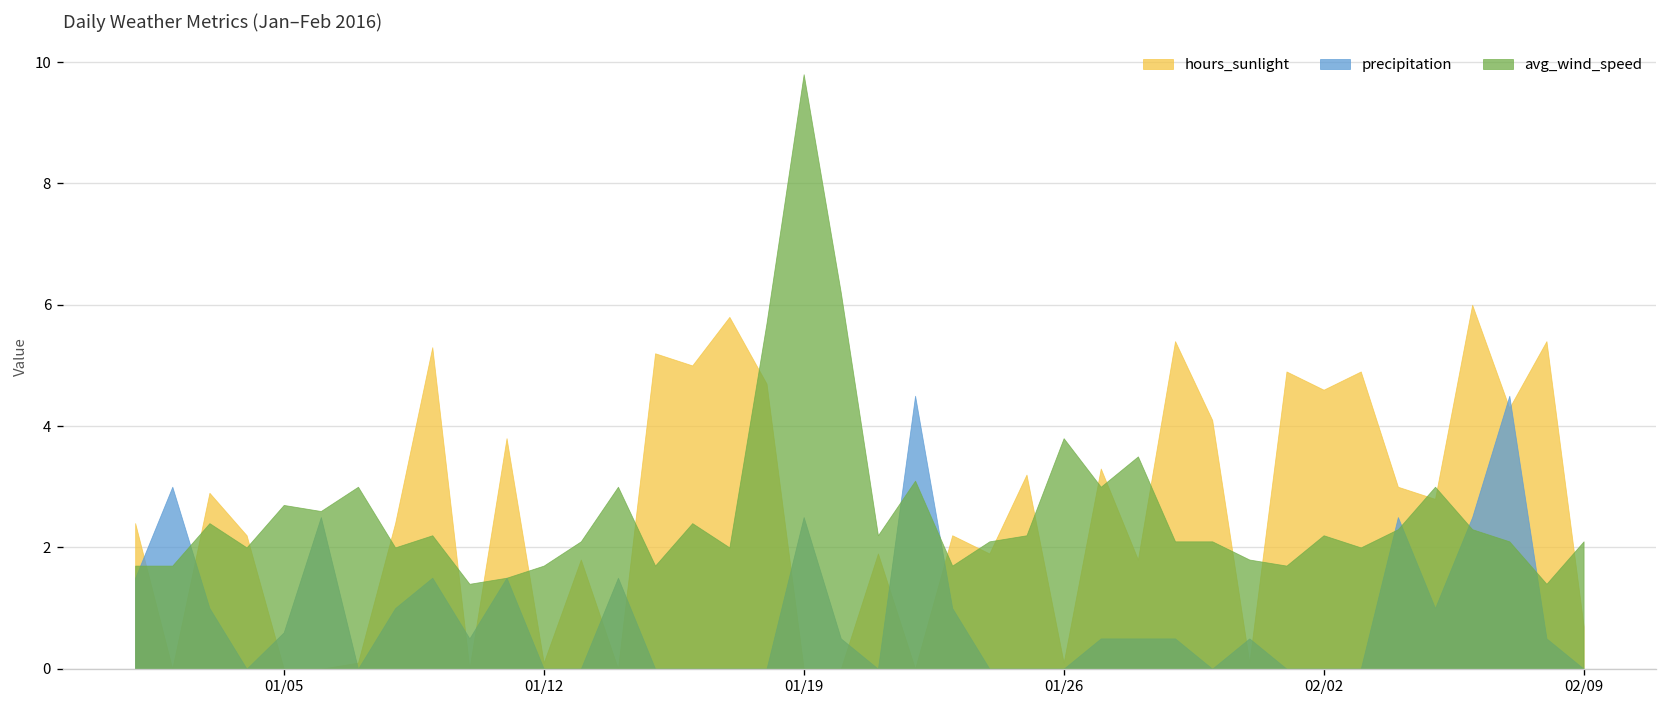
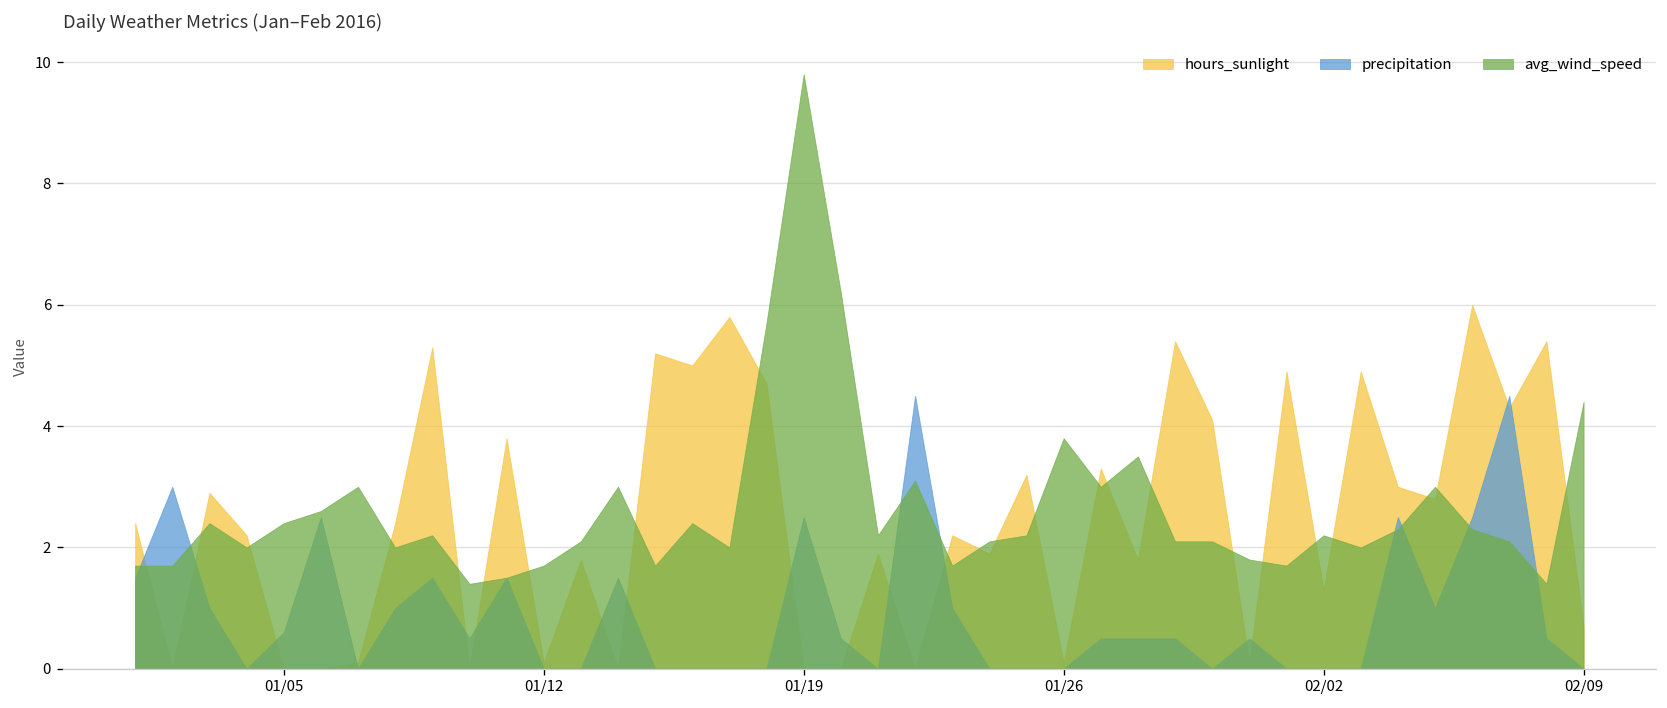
  {
    "hours_sunlight": {
      "01/05": 0.0,
      "01/12": 0.1,
      "01/19": 0.0,
      "01/26": 0.1,
-     "02/02": 4.6,
+     "02/02": 1.3,
      "02/09": 0.7
    },
    "precipitation": {
      "01/05": 0.6,
      "01/12": 0.0,
      "01/19": 2.5,
      "01/26": 0.0,
      "02/02": 0.0,
      "02/09": 0.0
    },
    "avg_wind_speed": {
-     "01/05": 2.7,
+     "01/05": 2.4,
      "01/12": 1.7,
      "01/19": 9.8,
      "01/26": 3.8,
      "02/02": 2.2,
-     "02/09": 2.1
+     "02/09": 4.4
    }
  }
